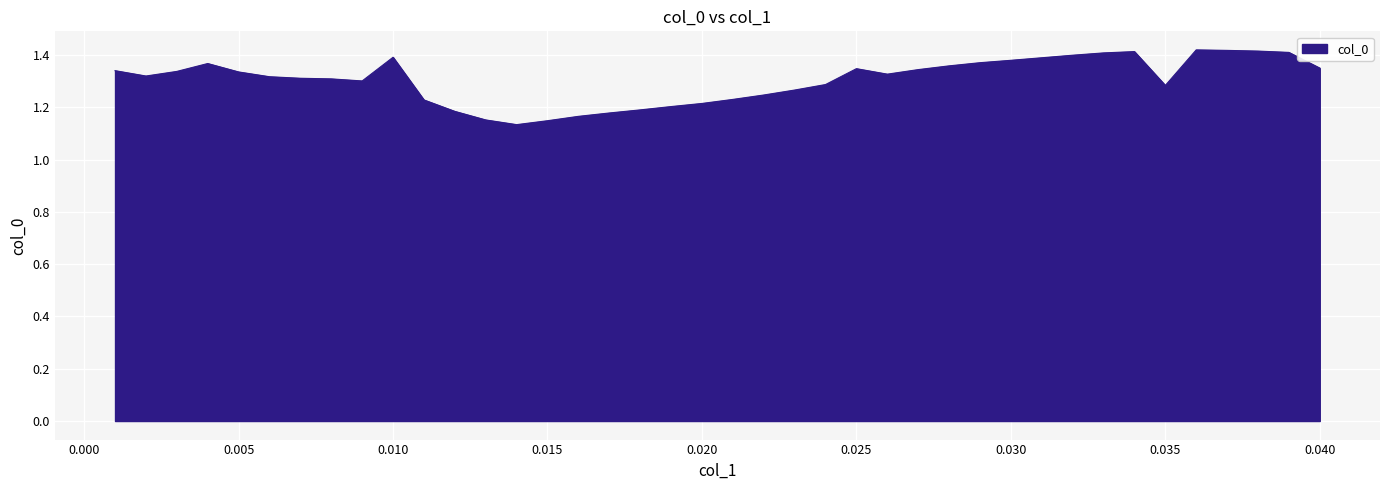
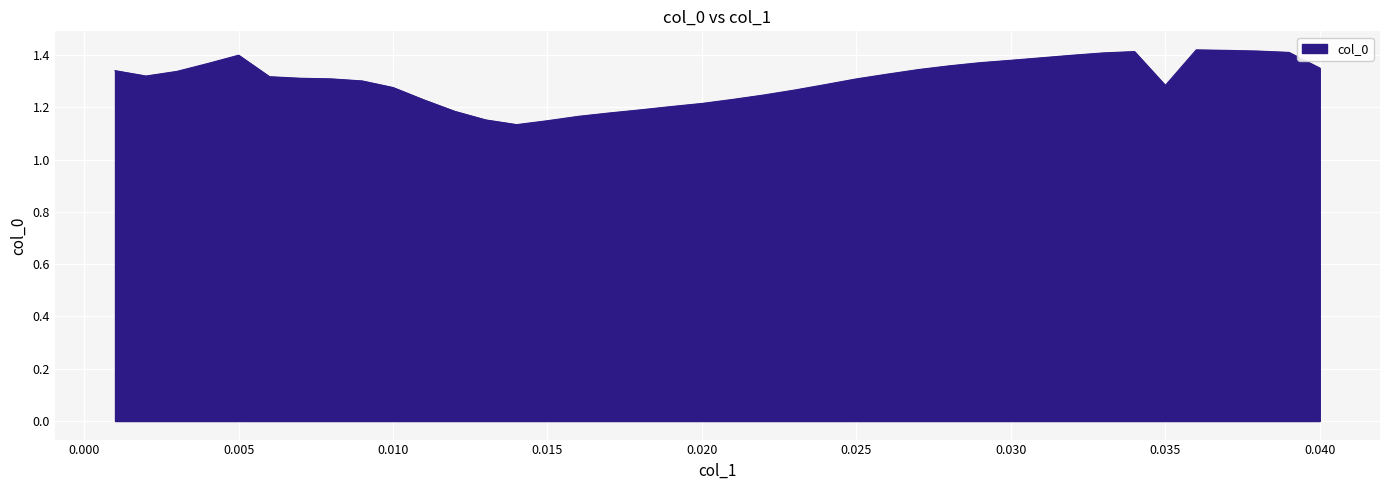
  {
-   "0.005": 1.34,
-   "0.010": 1.39,
+   "0.005": 1.40,
+   "0.010": 1.28,
    "0.015": 1.15,
    "0.020": 1.21,
-   "0.025": 1.35,
+   "0.025": 1.31,
    "0.030": 1.38,
    "0.035": 1.28,
    "0.040": 1.35
  }
